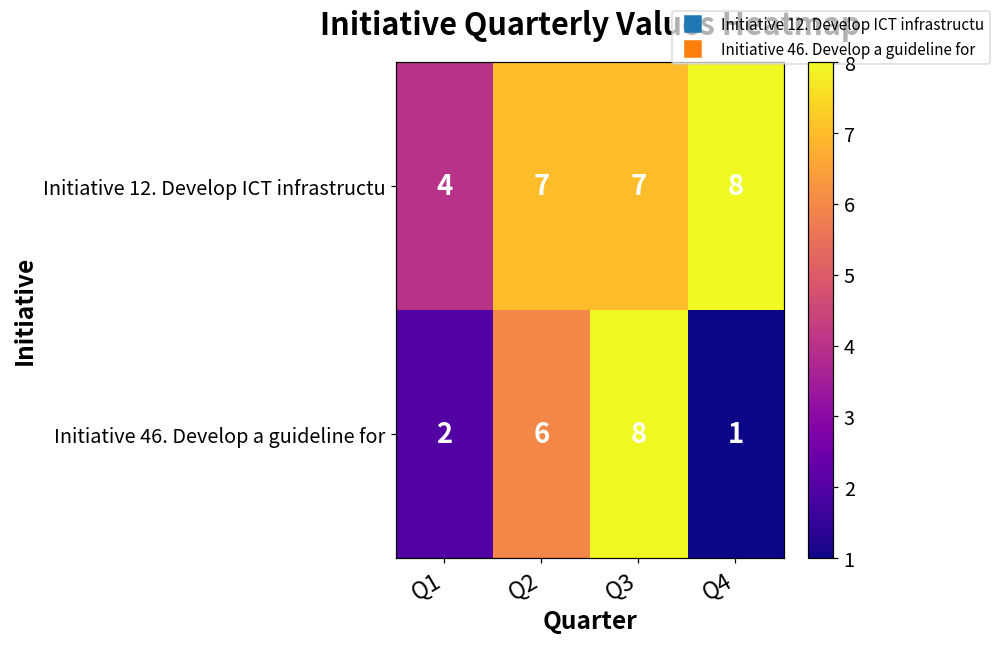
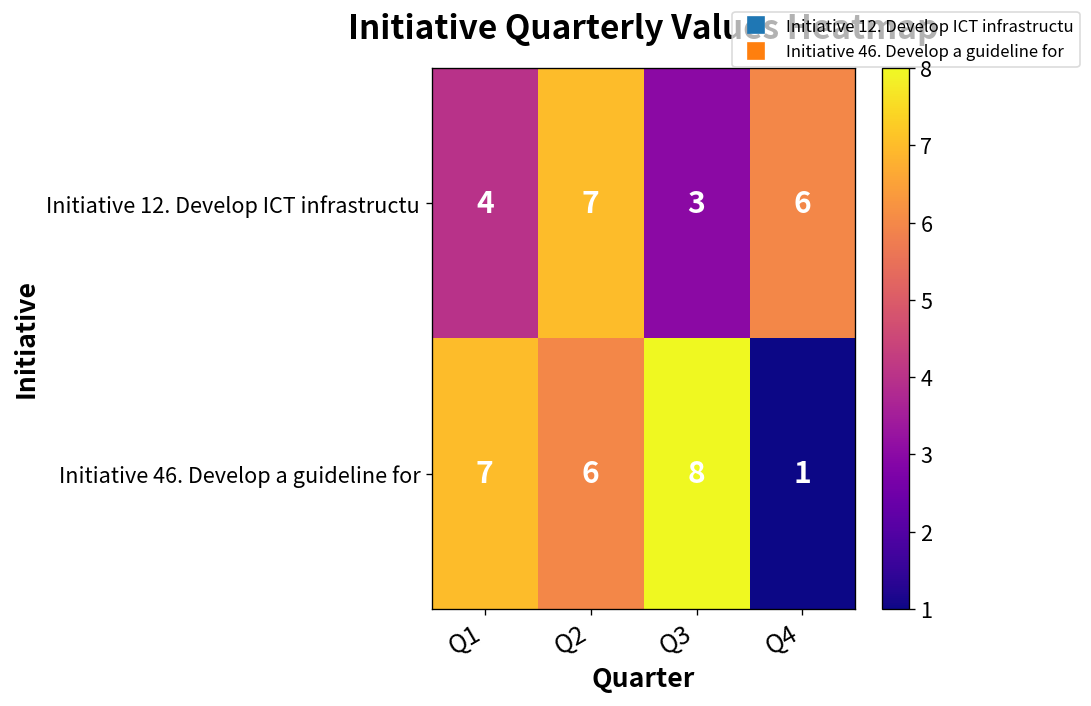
  {
    "Initiative 12. Develop ICT infrastructu": {
      "Q1": 4,
      "Q2": 7,
-     "Q3": 7,
-     "Q4": 8
+     "Q3": 3,
+     "Q4": 6
    },
    "Initiative 46. Develop a guideline for": {
-     "Q1": 2,
+     "Q1": 7,
      "Q2": 6,
      "Q3": 8,
      "Q4": 1
    }
  }
